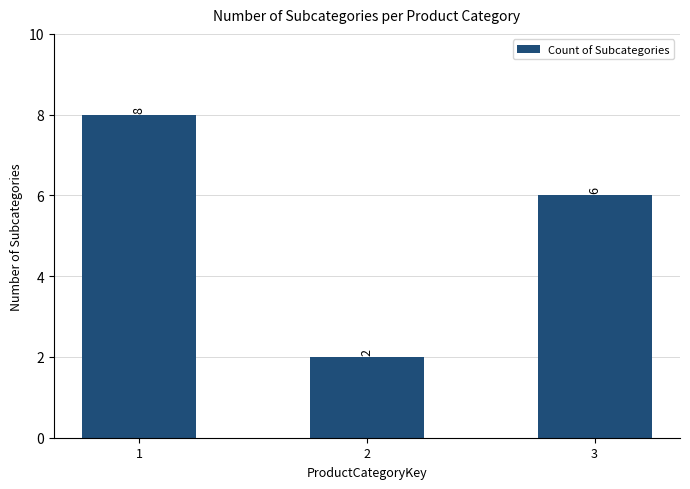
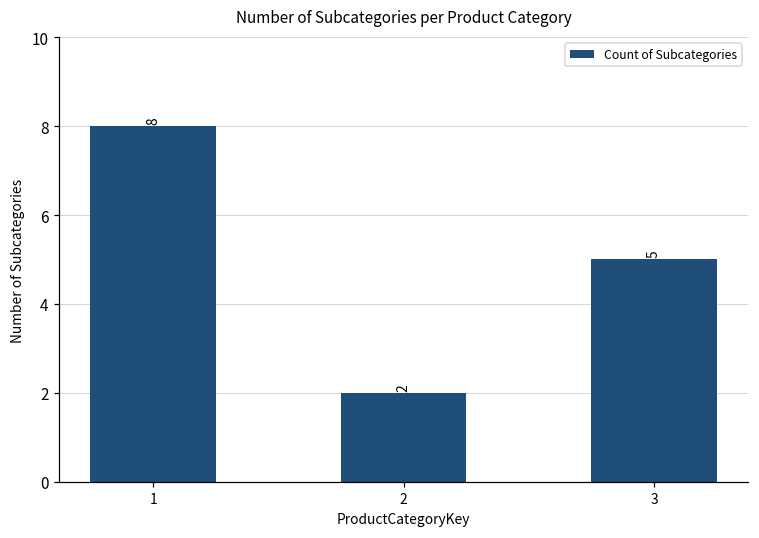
  {
    "1": 8,
    "2": 2,
-   "3": 6
+   "3": 5
  }
